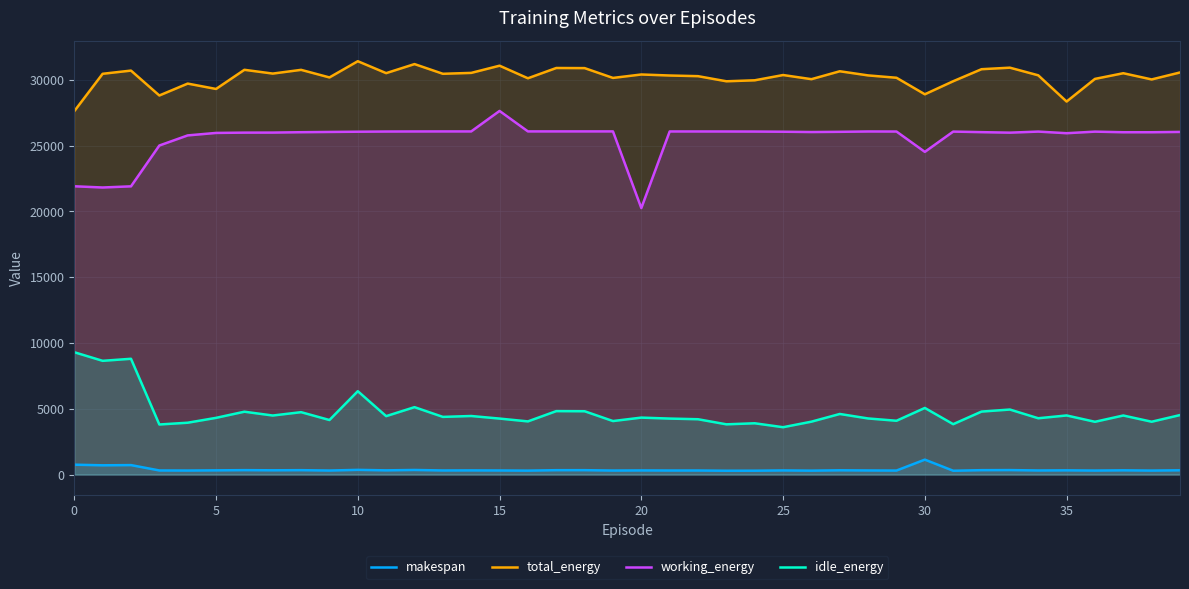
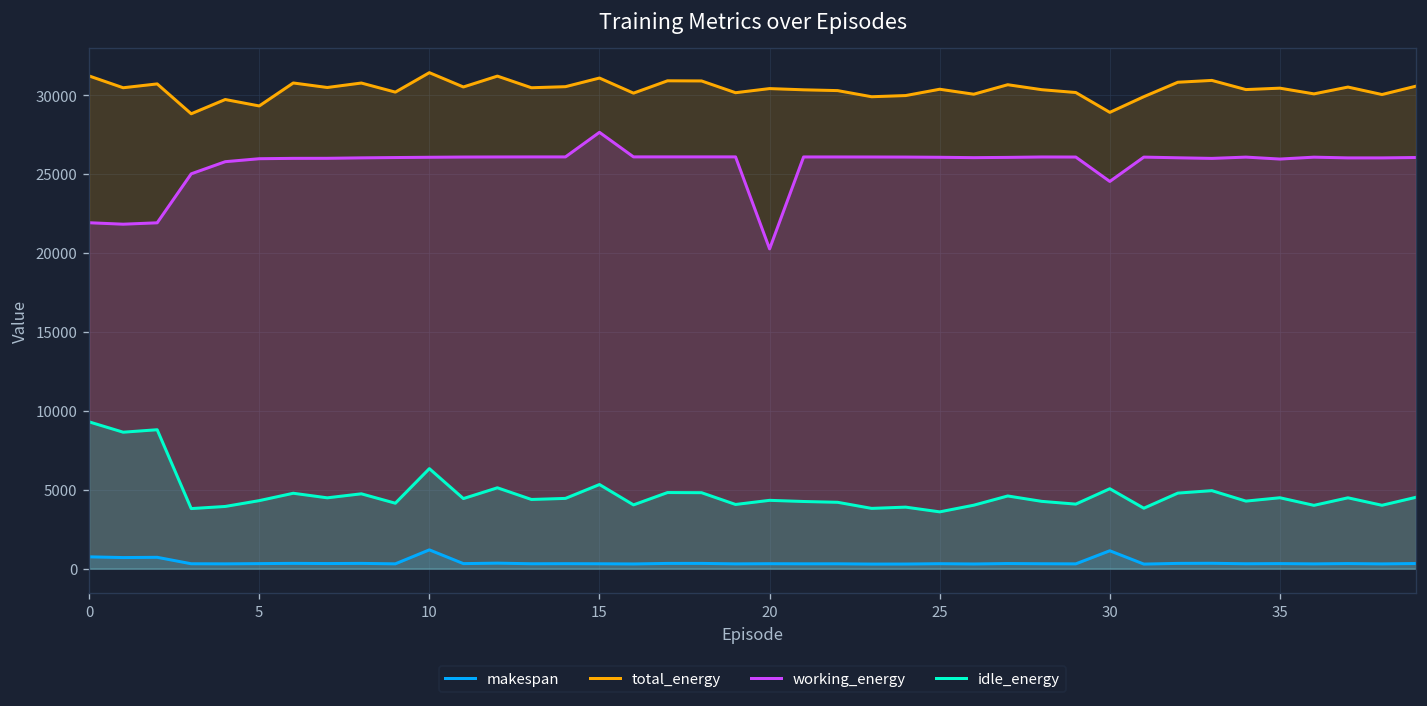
  {
    "makespan": {
      "0": 700,
      "5": 300,
-     "10": 400,
+     "10": 1200,
      "15": 300,
      "20": 300,
      "25": 300,
      "30": 1100,
      "35": 300
    },
    "total_energy": {
-     "0": 27600,
+     "0": 31200,
      "5": 29300,
      "10": 31400,
      "15": 31100,
      "20": 30400,
      "25": 30400,
      "30": 28900,
-     "35": 28400
+     "35": 30400
    },
    "working_energy": {
      "0": 21900,
      "5": 26000,
      "10": 26100,
      "15": 27600,
      "20": 20300,
      "25": 26100,
      "30": 24500,
      "35": 25900
    },
    "idle_energy": {
      "0": 9300,
      "5": 4300,
      "10": 6300,
-     "15": 4300,
+     "15": 5300,
      "20": 4300,
      "25": 3600,
      "30": 5100,
      "35": 4500
    }
  }
